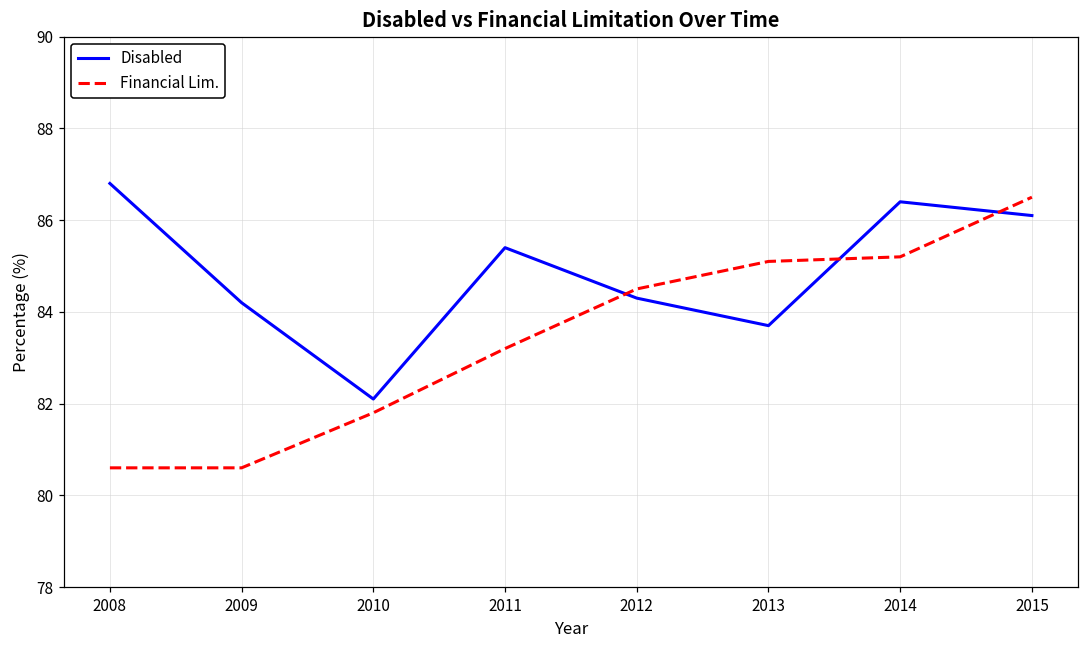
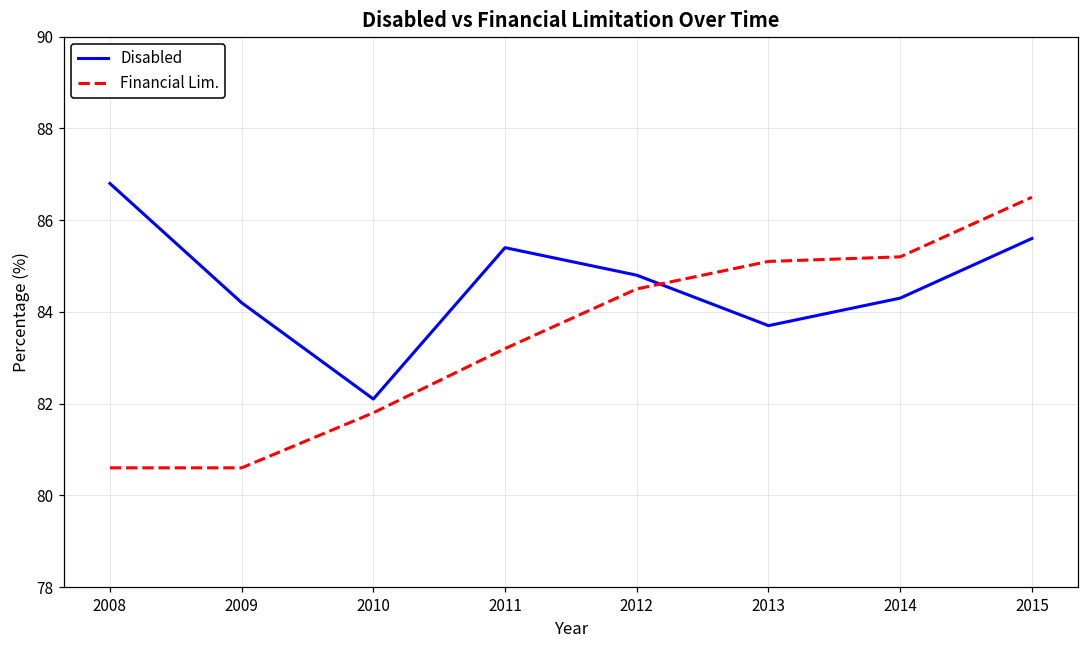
  {
    "Disabled": {
      "2008": 86.8,
      "2009": 84.2,
      "2010": 82.1,
      "2011": 85.4,
-     "2012": 84.3,
+     "2012": 84.8,
      "2013": 83.7,
-     "2014": 86.4,
-     "2015": 86.1
+     "2014": 84.3,
+     "2015": 85.6
    },
    "Financial Lim.": {
      "2008": 80.6,
      "2009": 80.6,
      "2010": 81.8,
      "2011": 83.2,
      "2012": 84.5,
      "2013": 85.1,
      "2014": 85.2,
      "2015": 86.5
    }
  }
